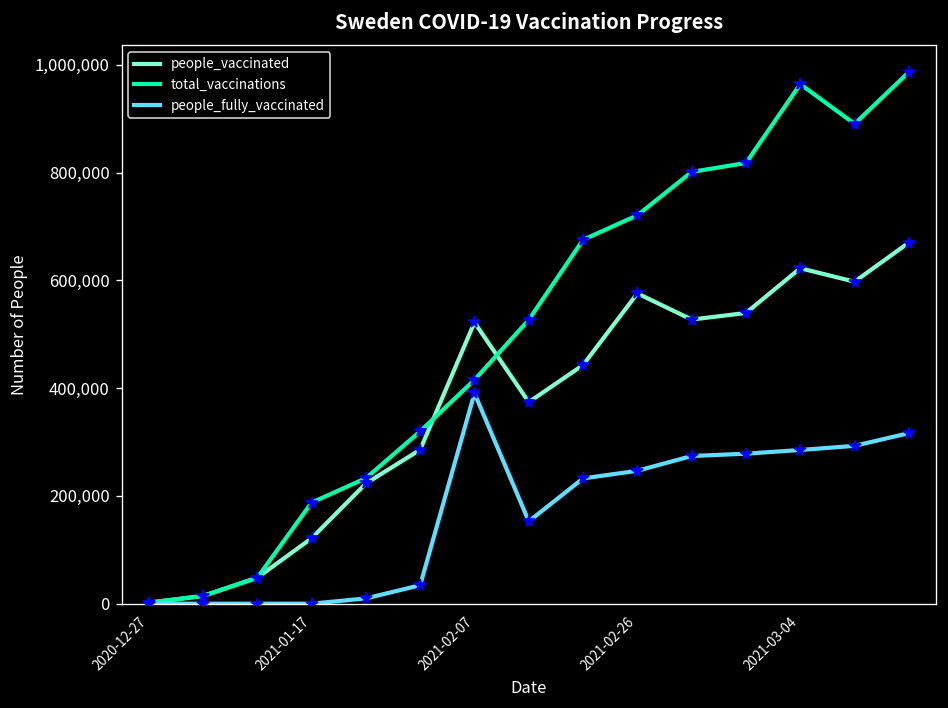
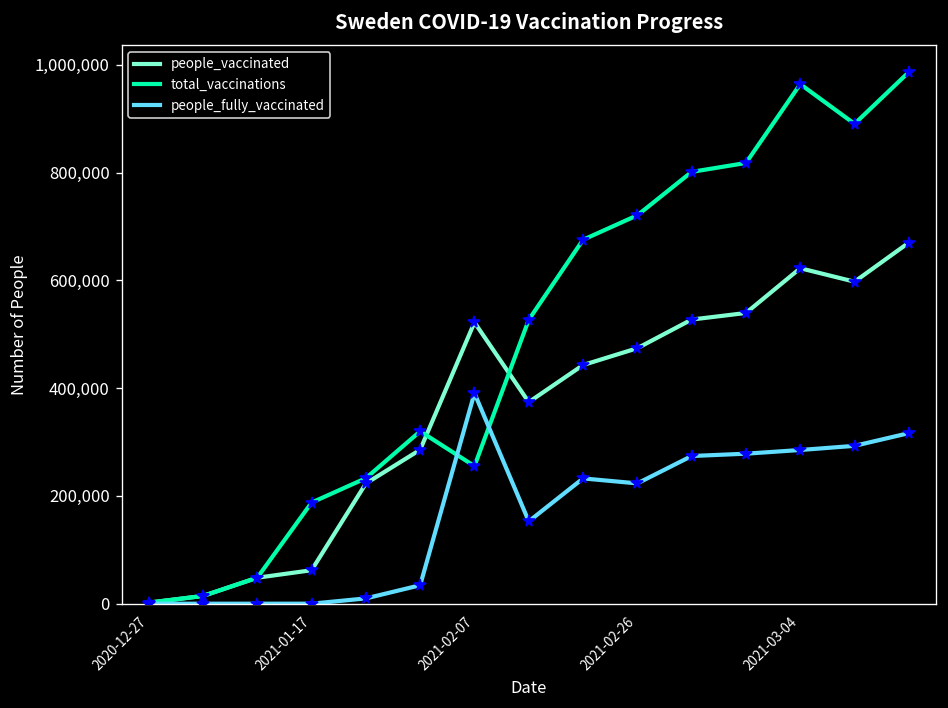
  {
    "people_vaccinated": {
-     "2021-01-17": "120,000",
+     "2021-01-17": "60,000",
      "2021-02-07": "520,000",
-     "2021-02-26": "580,000",
+     "2021-02-26": "470,000",
      "2021-03-04": "620,000"
    },
    "total_vaccinations": {
      "2021-01-17": "190,000",
-     "2021-02-07": "420,000",
+     "2021-02-07": "260,000",
      "2021-02-26": "720,000",
      "2021-03-04": "960,000"
    },
    "people_fully_vaccinated": {
      "2021-01-17": "0",
      "2021-02-07": "390,000",
-     "2021-02-26": "250,000",
+     "2021-02-26": "220,000",
      "2021-03-04": "290,000"
    }
  }
